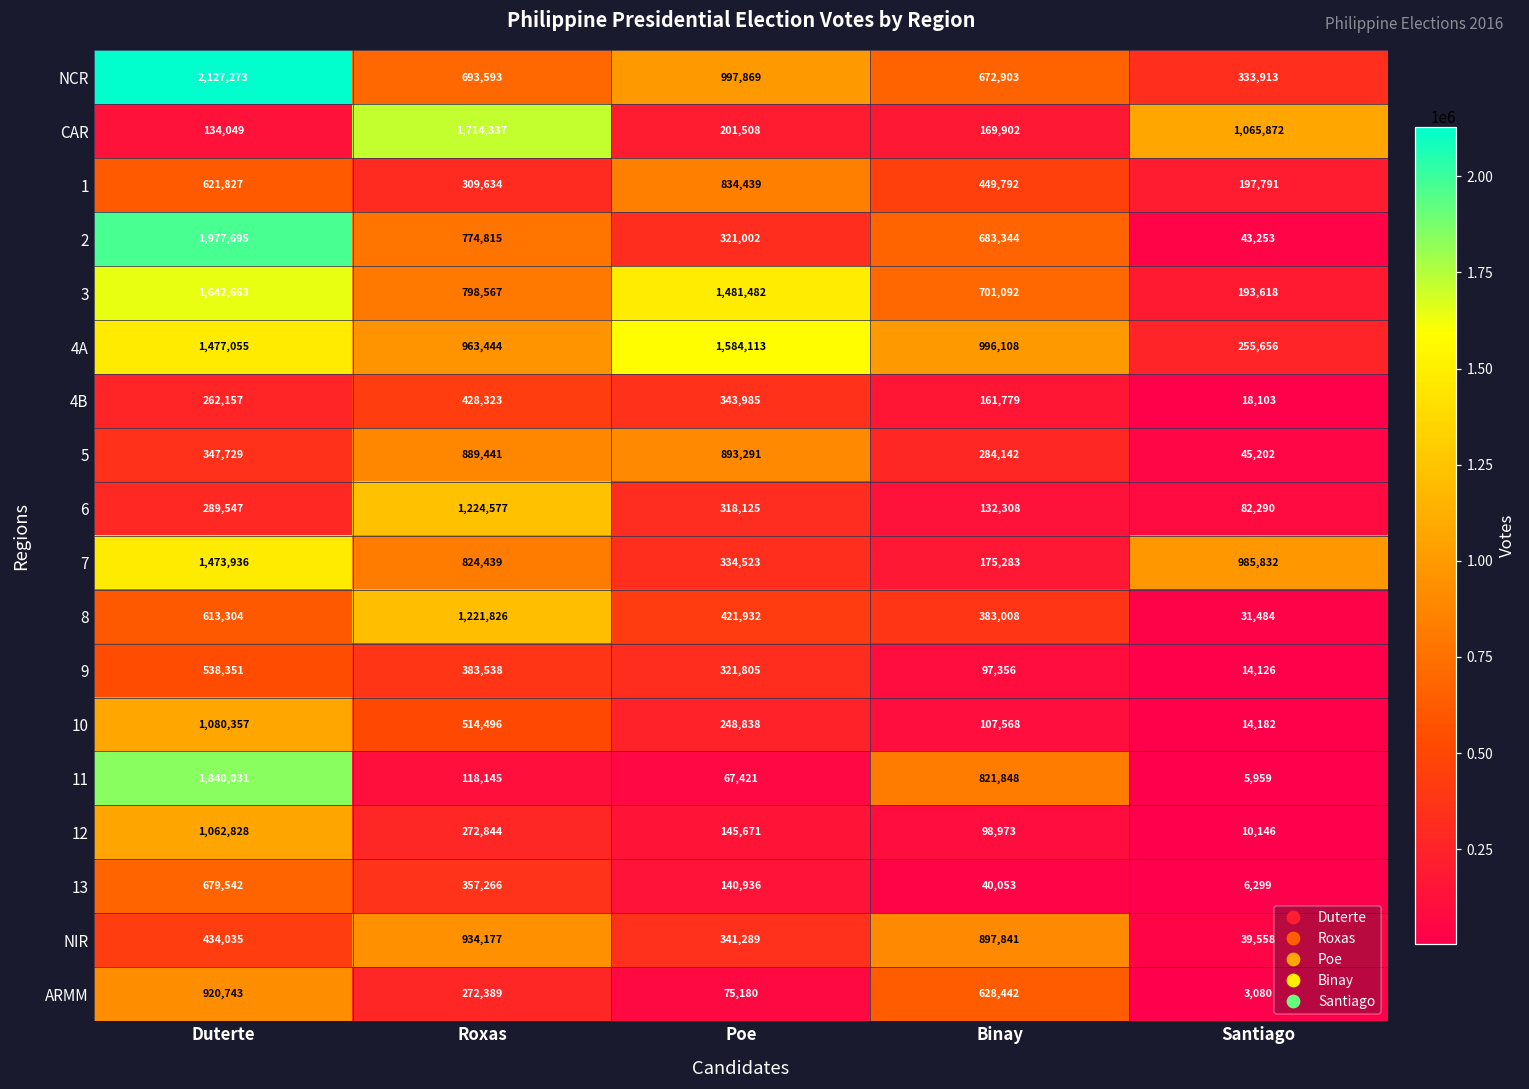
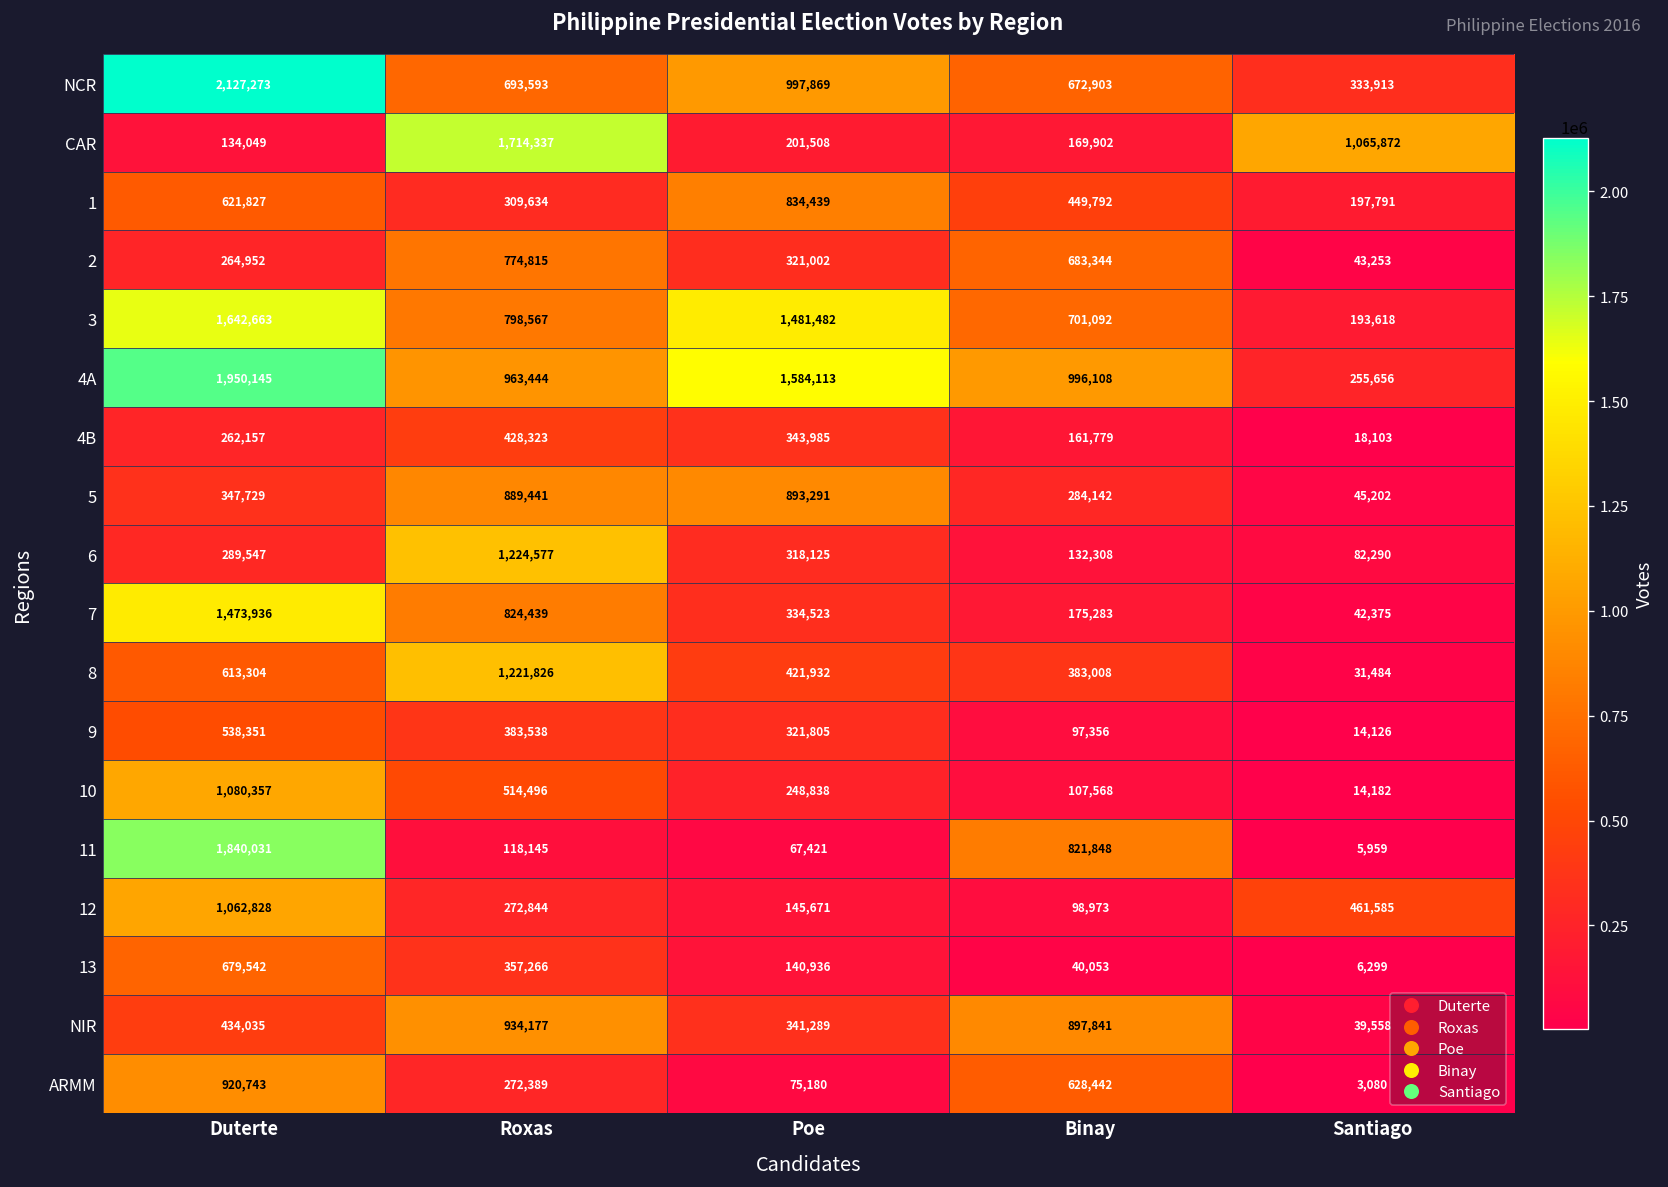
  {
    "NCR": {
      "Duterte": "2,127,273",
      "Roxas": "693,593",
      "Poe": "997,869",
      "Binay": "672,903",
      "Santiago": "333,913"
    },
    "CAR": {
      "Duterte": "134,049",
      "Roxas": "1,714,337",
      "Poe": "201,508",
      "Binay": "169,902",
      "Santiago": "1,065,872"
    },
    "1": {
      "Duterte": "621,827",
      "Roxas": "309,634",
      "Poe": "834,439",
      "Binay": "449,792",
      "Santiago": "197,791"
    },
    "2": {
-     "Duterte": "1,977,695",
+     "Duterte": "264,952",
      "Roxas": "774,815",
      "Poe": "321,002",
      "Binay": "683,344",
      "Santiago": "43,253"
    },
    "3": {
      "Duterte": "1,642,663",
      "Roxas": "798,567",
      "Poe": "1,481,482",
      "Binay": "701,092",
      "Santiago": "193,618"
    },
    "4A": {
-     "Duterte": "1,477,055",
+     "Duterte": "1,950,145",
      "Roxas": "963,444",
      "Poe": "1,584,113",
      "Binay": "996,108",
      "Santiago": "255,656"
    },
    "4B": {
      "Duterte": "262,157",
      "Roxas": "428,323",
      "Poe": "343,985",
      "Binay": "161,779",
      "Santiago": "18,103"
    },
    "5": {
      "Duterte": "347,729",
      "Roxas": "889,441",
      "Poe": "893,291",
      "Binay": "284,142",
      "Santiago": "45,202"
    },
    "6": {
      "Duterte": "289,547",
      "Roxas": "1,224,577",
      "Poe": "318,125",
      "Binay": "132,308",
      "Santiago": "82,290"
    },
    "7": {
      "Duterte": "1,473,936",
      "Roxas": "824,439",
      "Poe": "334,523",
      "Binay": "175,283",
-     "Santiago": "985,832"
+     "Santiago": "42,375"
    },
    "8": {
      "Duterte": "613,304",
      "Roxas": "1,221,826",
      "Poe": "421,932",
      "Binay": "383,008",
      "Santiago": "31,484"
    },
    "9": {
      "Duterte": "538,351",
      "Roxas": "383,538",
      "Poe": "321,805",
      "Binay": "97,356",
      "Santiago": "14,126"
    },
    "10": {
      "Duterte": "1,080,357",
      "Roxas": "514,496",
      "Poe": "248,838",
      "Binay": "107,568",
      "Santiago": "14,182"
    },
    "11": {
      "Duterte": "1,840,031",
      "Roxas": "118,145",
      "Poe": "67,421",
      "Binay": "821,848",
      "Santiago": "5,959"
    },
    "12": {
      "Duterte": "1,062,828",
      "Roxas": "272,844",
      "Poe": "145,671",
      "Binay": "98,973",
-     "Santiago": "10,146"
+     "Santiago": "461,585"
    },
    "13": {
      "Duterte": "679,542",
      "Roxas": "357,266",
      "Poe": "140,936",
      "Binay": "40,053",
      "Santiago": "6,299"
    },
    "NIR": {
      "Duterte": "434,035",
      "Roxas": "934,177",
      "Poe": "341,289",
      "Binay": "897,841"
    },
    "ARMM": {
      "Duterte": "920,743",
      "Roxas": "272,389",
      "Poe": "75,180",
      "Binay": "628,442",
      "Santiago": "3,080"
    }
  }
